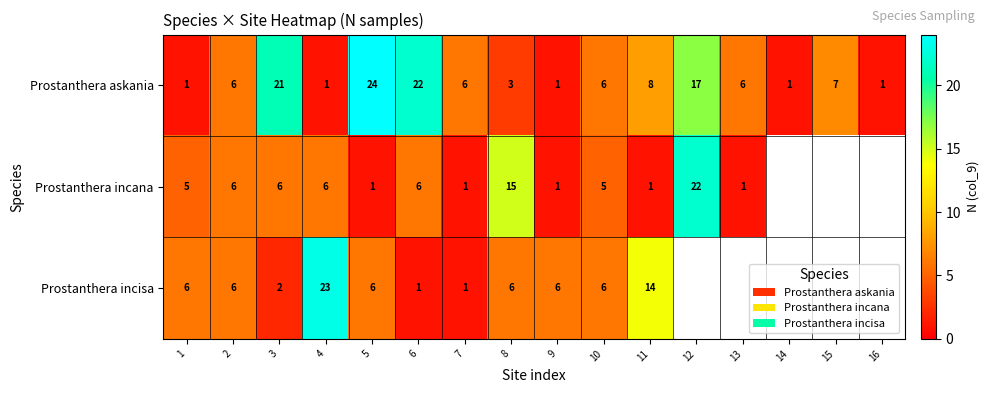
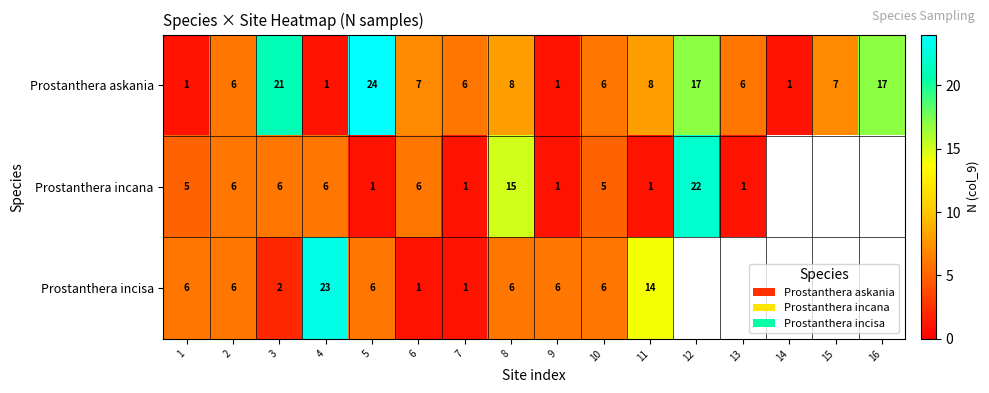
  {
    "Prostanthera askania": {
      "1": 1,
      "2": 6,
      "3": 21,
      "4": 1,
      "5": 24,
-     "6": 22,
+     "6": 7,
      "7": 6,
-     "8": 3,
+     "8": 8,
      "9": 1,
      "10": 6,
      "11": 8,
      "12": 17,
      "13": 6,
      "14": 1,
      "15": 7,
-     "16": 1
+     "16": 17
    },
    "Prostanthera incana": {
      "1": 5,
      "2": 6,
      "3": 6,
      "4": 6,
      "5": 1,
      "6": 6,
      "7": 1,
      "8": 15,
      "9": 1,
      "10": 5,
      "11": 1,
      "12": 22,
      "13": 1
    },
    "Prostanthera incisa": {
      "1": 6,
      "2": 6,
      "3": 2,
      "4": 23,
      "5": 6,
      "6": 1,
      "7": 1,
      "8": 6,
      "9": 6,
      "10": 6,
      "11": 14
    }
  }
